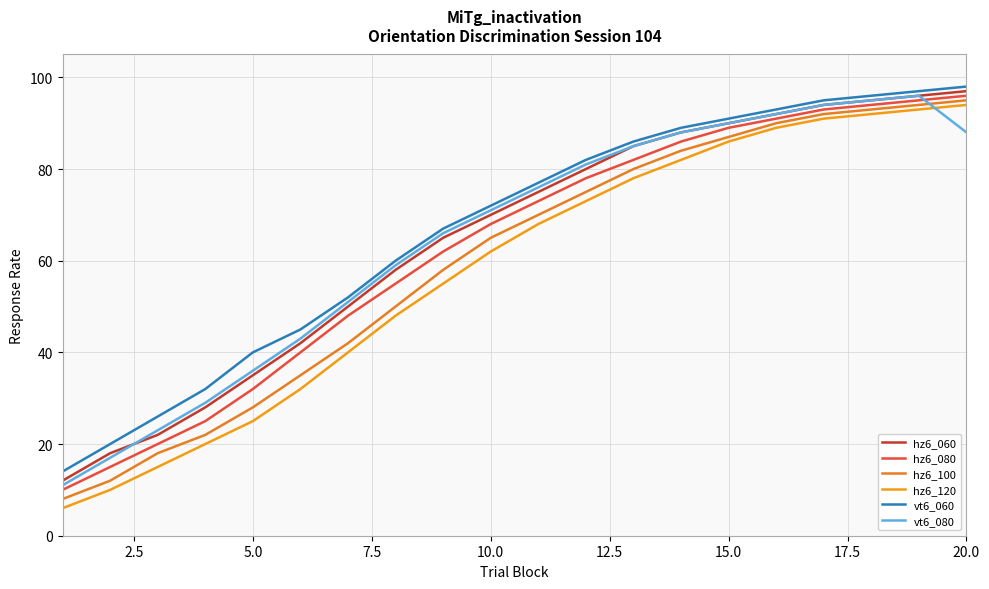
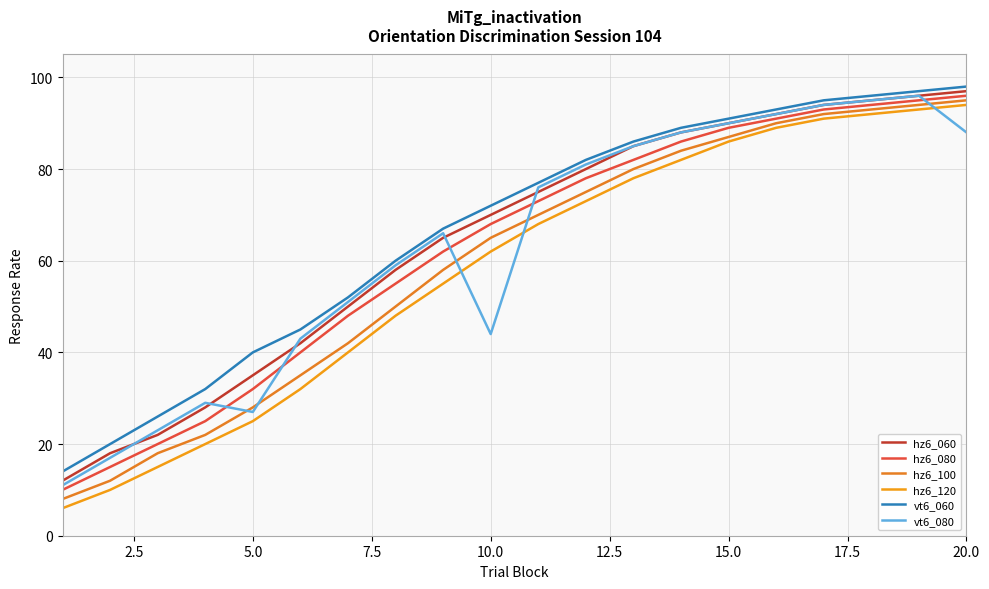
  {
    "vt6_060": {
      "5.0": 40,
      "10.0": 72,
      "15.0": 91,
      "20.0": 98
    },
    "vt6_080": {
-     "5.0": 36,
-     "10.0": 71,
+     "5.0": 27,
+     "10.0": 44,
      "20.0": 88
    }
  }
